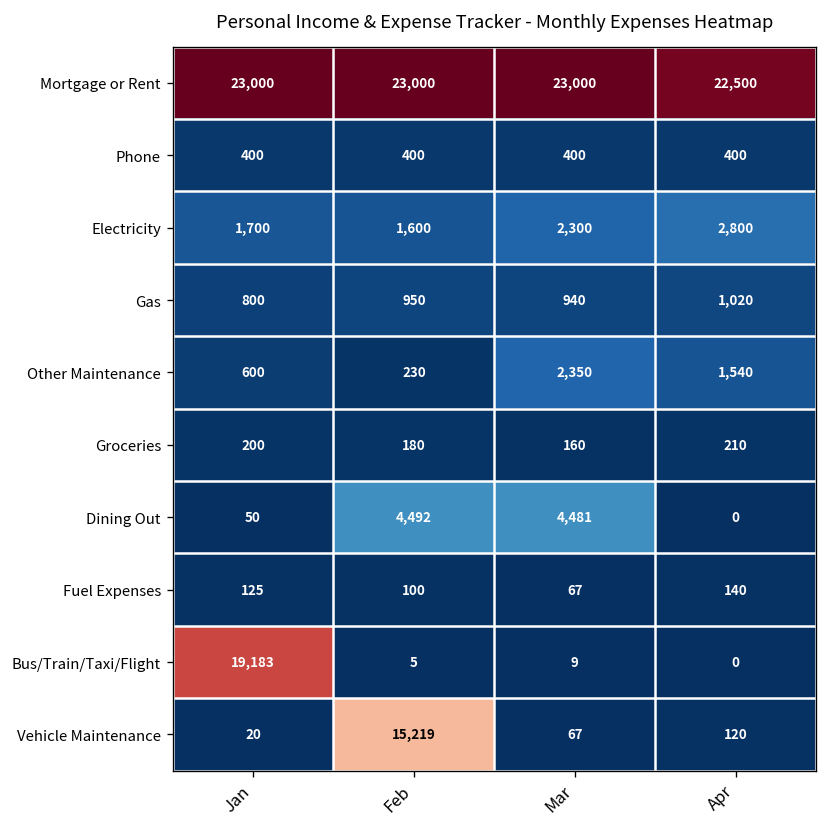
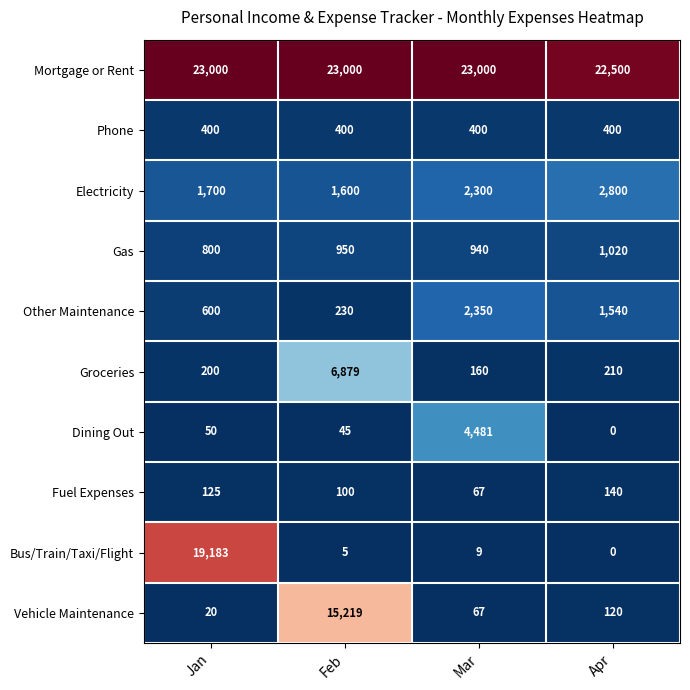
  {
    "Mortgage or Rent": {
      "Jan": "23,000",
      "Feb": "23,000",
      "Mar": "23,000",
      "Apr": "22,500"
    },
    "Phone": {
      "Jan": "400",
      "Feb": "400",
      "Mar": "400",
      "Apr": "400"
    },
    "Electricity": {
      "Jan": "1,700",
      "Feb": "1,600",
      "Mar": "2,300",
      "Apr": "2,800"
    },
    "Gas": {
      "Jan": "800",
      "Feb": "950",
      "Mar": "940",
      "Apr": "1,020"
    },
    "Other Maintenance": {
      "Jan": "600",
      "Feb": "230",
      "Mar": "2,350",
      "Apr": "1,540"
    },
    "Groceries": {
      "Jan": "200",
-     "Feb": "180",
+     "Feb": "6,879",
      "Mar": "160",
      "Apr": "210"
    },
    "Dining Out": {
      "Jan": "50",
-     "Feb": "4,492",
+     "Feb": "45",
      "Mar": "4,481",
      "Apr": "0"
    },
    "Fuel Expenses": {
      "Jan": "125",
      "Feb": "100",
      "Mar": "67",
      "Apr": "140"
    },
    "Bus/Train/Taxi/Flight": {
      "Jan": "19,183",
      "Feb": "5",
      "Mar": "9",
      "Apr": "0"
    },
    "Vehicle Maintenance": {
      "Jan": "20",
      "Feb": "15,219",
      "Mar": "67",
      "Apr": "120"
    }
  }
